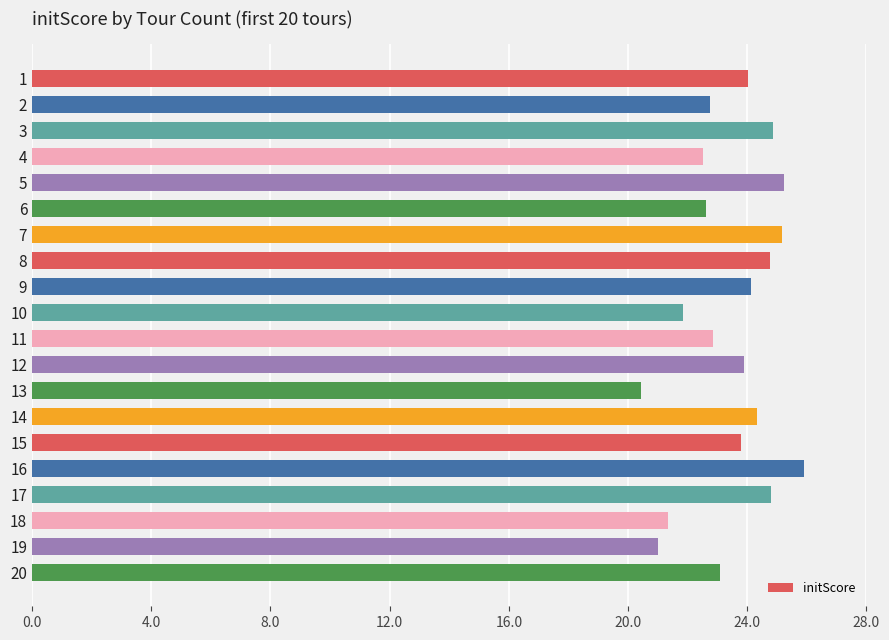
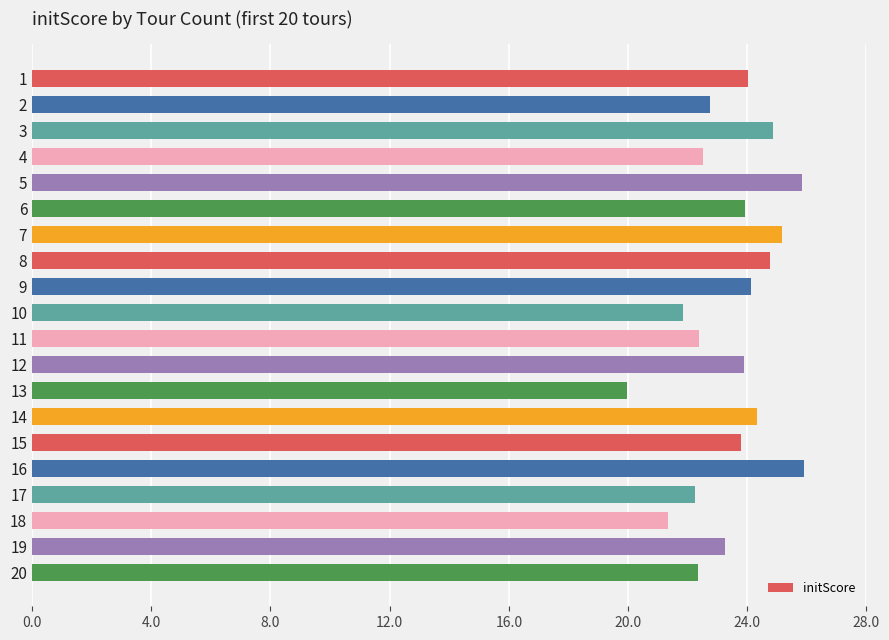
  {
    "1": 24.0,
    "2": 22.7,
    "3": 24.9,
    "4": 22.5,
-   "5": 25.2,
-   "6": 22.6,
+   "5": 25.8,
+   "6": 23.9,
    "7": 25.2,
    "8": 24.8,
    "9": 24.1,
    "10": 21.8,
-   "11": 22.8,
+   "11": 22.4,
    "12": 23.9,
-   "13": 20.5,
+   "13": 20.0,
    "14": 24.3,
    "15": 23.8,
    "16": 25.9,
-   "17": 24.8,
+   "17": 22.2,
    "18": 21.4,
-   "19": 21.0,
-   "20": 23.1
+   "19": 23.3,
+   "20": 22.4
  }
